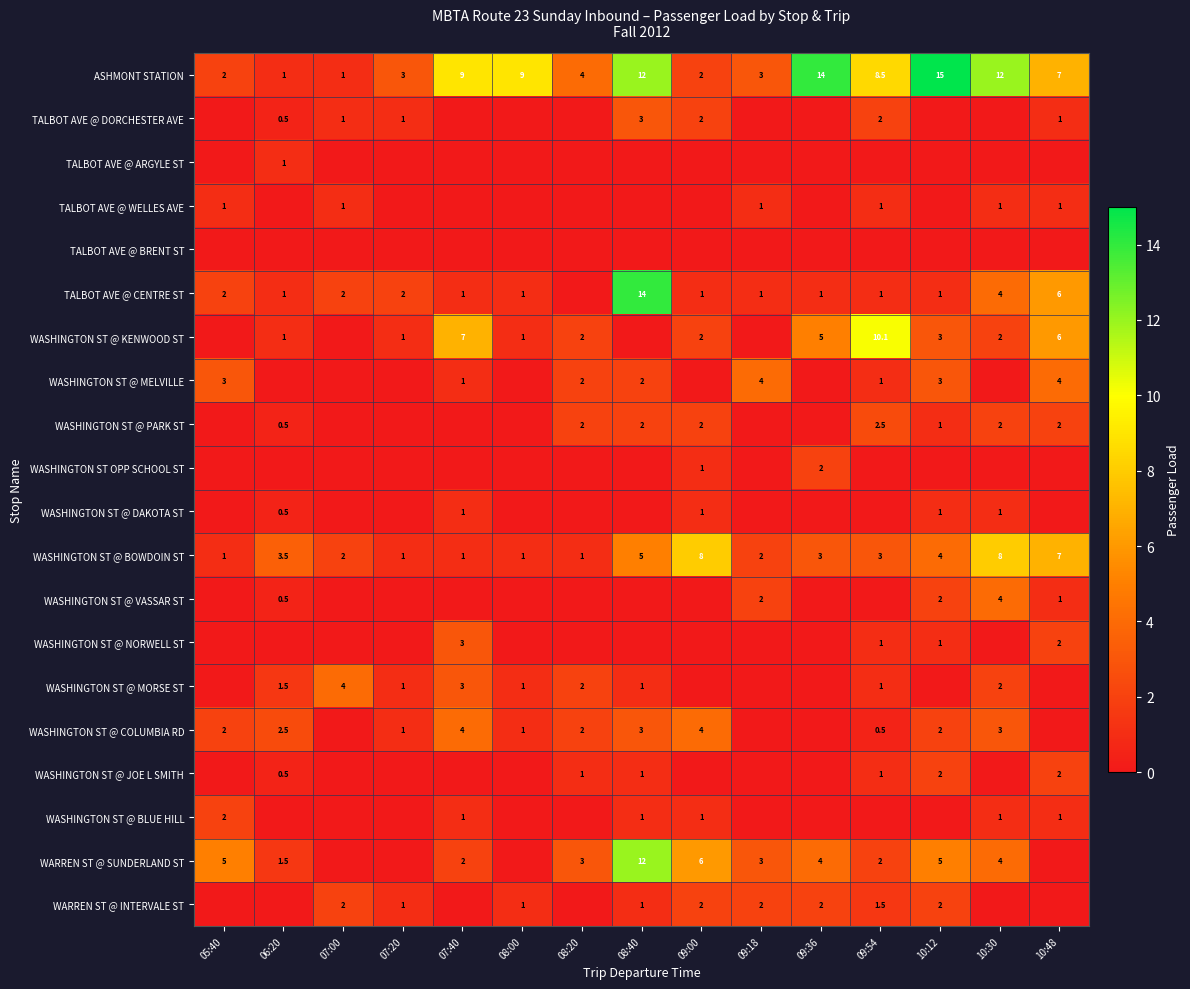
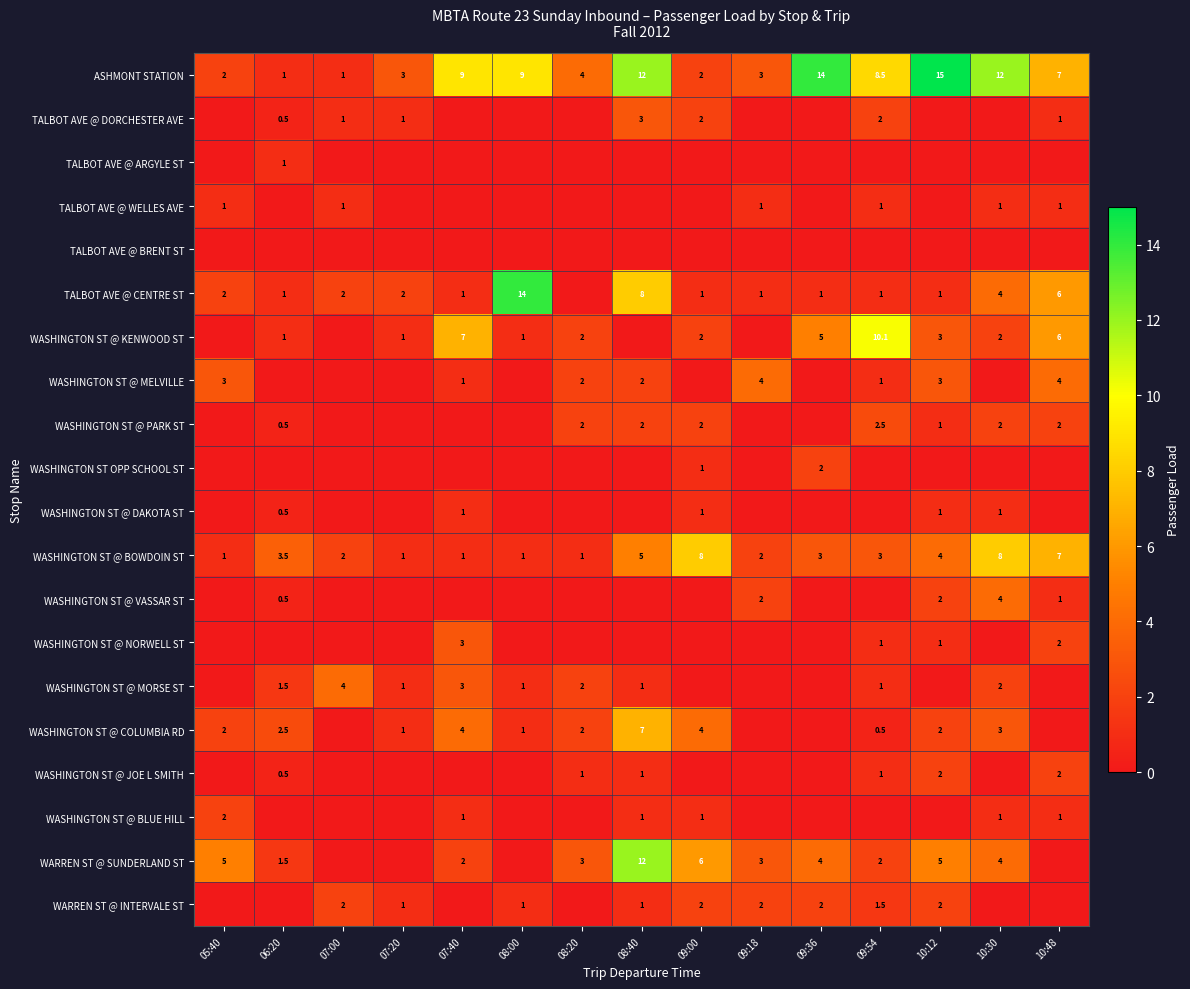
  {
    "ASHMONT STATION": {
      "05:40": 2,
      "06:20": 1,
      "07:00": 1,
      "07:20": 3,
      "07:40": 9,
      "08:00": 9,
      "08:20": 4,
      "08:40": 12,
      "09:00": 2,
      "09:18": 3,
      "09:36": 14,
      "09:54": 8.5,
      "10:12": 15,
      "10:30": 12,
      "10:48": 7
    },
    "TALBOT AVE @ DORCHESTER AVE": {
      "06:20": 0.5,
      "07:00": 1,
      "07:20": 1,
      "08:40": 3,
      "09:00": 2,
      "09:54": 2,
      "10:48": 1
    },
    "TALBOT AVE @ ARGYLE ST": {
      "06:20": 1
    },
    "TALBOT AVE @ WELLES AVE": {
      "05:40": 1,
      "07:00": 1,
      "09:18": 1,
      "09:54": 1,
      "10:30": 1,
      "10:48": 1
    },
    "TALBOT AVE @ CENTRE ST": {
      "05:40": 2,
      "06:20": 1,
      "07:00": 2,
      "07:20": 2,
      "07:40": 1,
-     "08:00": 1,
-     "08:40": 14,
+     "08:00": 14,
+     "08:40": 8,
      "09:00": 1,
      "09:18": 1,
      "09:36": 1,
      "09:54": 1,
      "10:12": 1,
      "10:30": 4,
      "10:48": 6
    },
    "WASHINGTON ST @ KENWOOD ST": {
      "06:20": 1,
      "07:20": 1,
      "07:40": 7,
      "08:00": 1,
      "08:20": 2,
      "09:00": 2,
      "09:36": 5,
      "09:54": 10.1,
      "10:12": 3,
      "10:30": 2,
      "10:48": 6
    },
    "WASHINGTON ST @ MELVILLE": {
      "05:40": 3,
      "07:40": 1,
      "08:20": 2,
      "08:40": 2,
      "09:18": 4,
      "09:54": 1,
      "10:12": 3,
      "10:48": 4
    },
    "WASHINGTON ST @ PARK ST": {
      "06:20": 0.5,
      "08:20": 2,
      "08:40": 2,
      "09:00": 2,
      "09:54": 2.5,
      "10:12": 1,
      "10:30": 2,
      "10:48": 2
    },
    "WASHINGTON ST OPP SCHOOL ST": {
      "09:00": 1,
      "09:36": 2
    },
    "WASHINGTON ST @ DAKOTA ST": {
      "06:20": 0.5,
      "07:40": 1,
      "09:00": 1,
      "10:12": 1,
      "10:30": 1
    },
    "WASHINGTON ST @ BOWDOIN ST": {
      "05:40": 1,
      "06:20": 3.5,
      "07:00": 2,
      "07:20": 1,
      "07:40": 1,
      "08:00": 1,
      "08:20": 1,
      "08:40": 5,
      "09:00": 8,
      "09:18": 2,
      "09:36": 3,
      "09:54": 3,
      "10:12": 4,
      "10:30": 8,
      "10:48": 7
    },
    "WASHINGTON ST @ VASSAR ST": {
      "06:20": 0.5,
      "09:18": 2,
      "10:12": 2,
      "10:30": 4,
      "10:48": 1
    },
    "WASHINGTON ST @ NORWELL ST": {
      "07:40": 3,
      "09:54": 1,
      "10:12": 1,
      "10:48": 2
    },
    "WASHINGTON ST @ MORSE ST": {
      "06:20": 1.5,
      "07:00": 4,
      "07:20": 1,
      "07:40": 3,
      "08:00": 1,
      "08:20": 2,
      "08:40": 1,
      "09:54": 1,
      "10:30": 2
    },
    "WASHINGTON ST @ COLUMBIA RD": {
      "05:40": 2,
      "06:20": 2.5,
      "07:20": 1,
      "07:40": 4,
      "08:00": 1,
      "08:20": 2,
-     "08:40": 3,
+     "08:40": 7,
      "09:00": 4,
      "09:54": 0.5,
      "10:12": 2,
      "10:30": 3
    },
    "WASHINGTON ST @ JOE L SMITH": {
      "06:20": 0.5,
      "08:20": 1,
      "08:40": 1,
      "09:54": 1,
      "10:12": 2,
      "10:48": 2
    },
    "WASHINGTON ST @ BLUE HILL": {
      "05:40": 2,
      "07:40": 1,
      "08:40": 1,
      "09:00": 1,
      "10:30": 1,
      "10:48": 1
    },
    "WARREN ST @ SUNDERLAND ST": {
      "05:40": 5,
      "06:20": 1.5,
      "07:40": 2,
      "08:20": 3,
      "08:40": 12,
      "09:00": 6,
      "09:18": 3,
      "09:36": 4,
      "09:54": 2,
      "10:12": 5,
      "10:30": 4
    },
    "WARREN ST @ INTERVALE ST": {
      "07:00": 2,
      "07:20": 1,
      "08:00": 1,
      "08:40": 1,
      "09:00": 2,
      "09:18": 2,
      "09:36": 2,
      "09:54": 1.5,
      "10:12": 2
    }
  }
